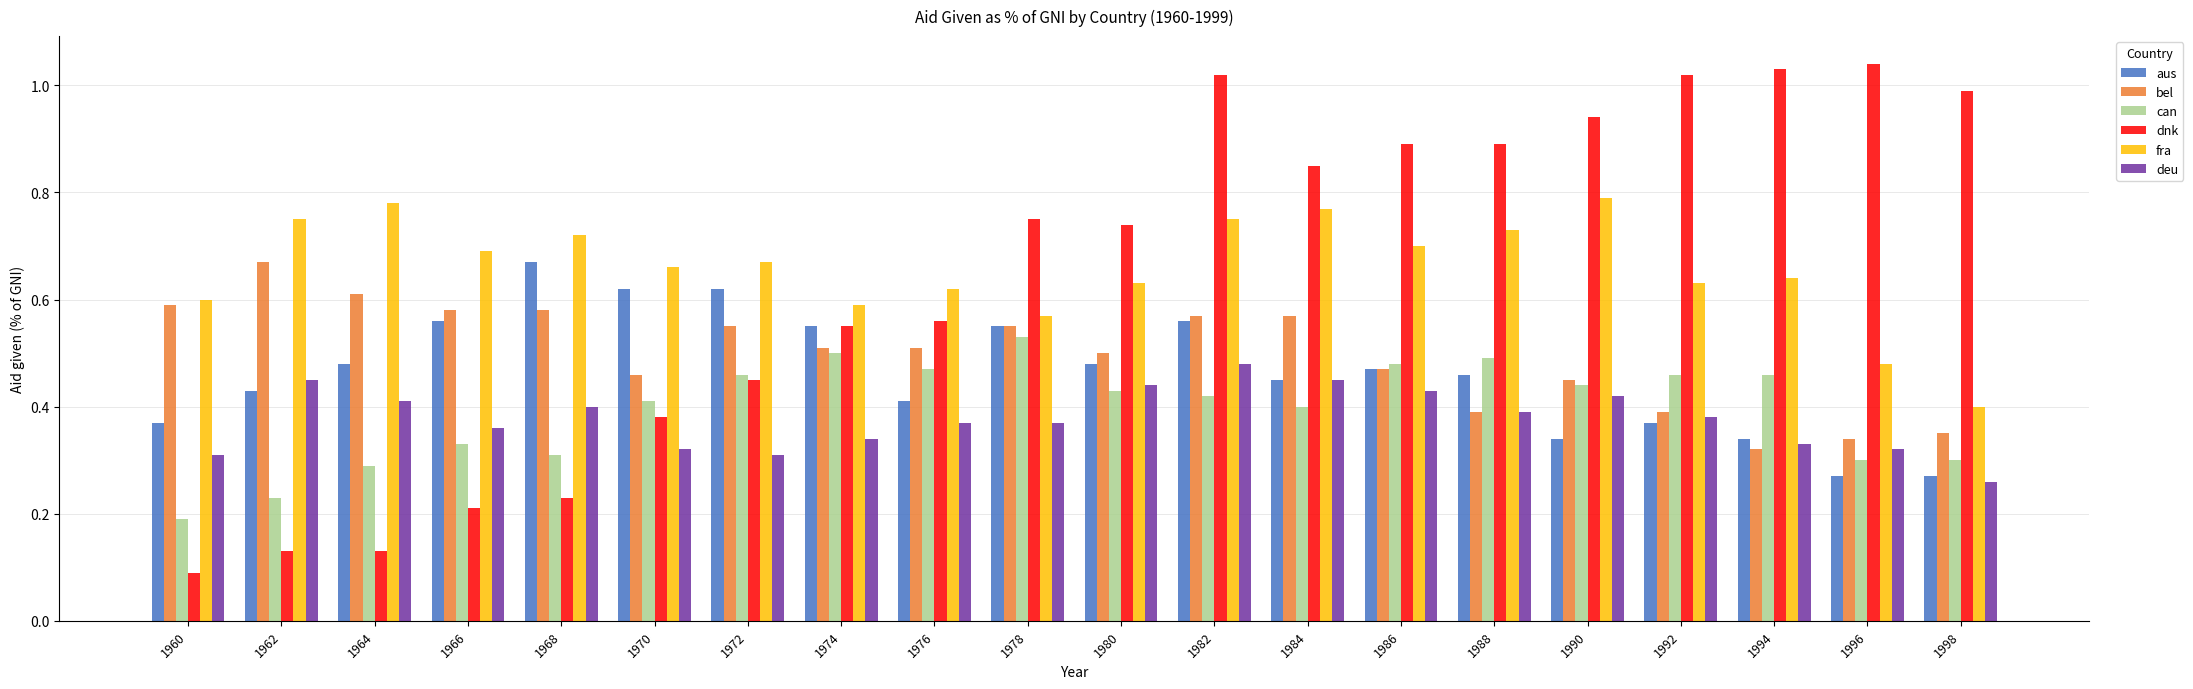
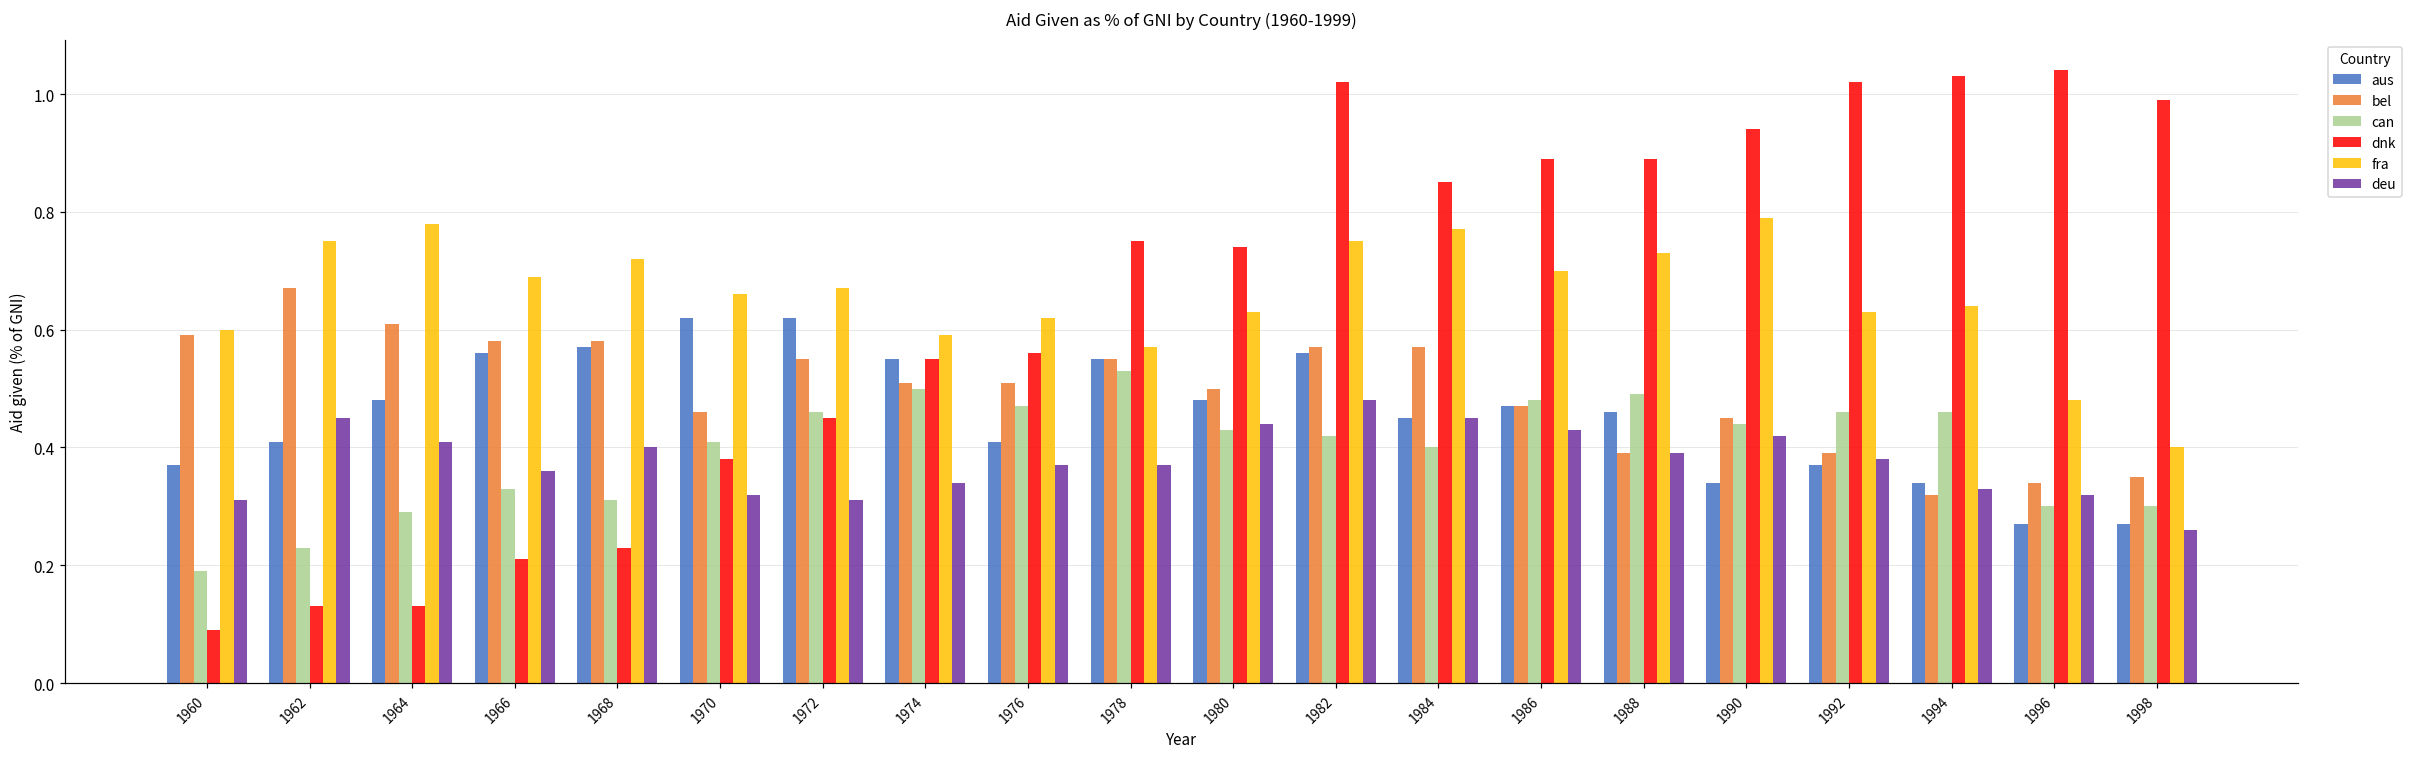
  {
    "aus": {
      "1960": 0.37,
-     "1962": 0.43,
+     "1962": 0.41,
      "1964": 0.48,
      "1966": 0.56,
-     "1968": 0.67,
+     "1968": 0.57,
      "1970": 0.62,
      "1972": 0.62,
      "1974": 0.55,
      "1976": 0.41,
      "1978": 0.55,
      "1980": 0.48,
      "1982": 0.56,
      "1984": 0.45,
      "1986": 0.47,
      "1988": 0.46,
      "1990": 0.34,
      "1992": 0.37,
      "1994": 0.34,
      "1996": 0.27,
      "1998": 0.27
    },
    "bel": {
      "1960": 0.59,
      "1962": 0.67,
      "1964": 0.61,
      "1966": 0.58,
      "1968": 0.58,
      "1970": 0.46,
      "1972": 0.55,
      "1974": 0.51,
      "1976": 0.51,
      "1978": 0.55,
      "1980": 0.50,
      "1982": 0.57,
      "1984": 0.57,
      "1986": 0.47,
      "1988": 0.39,
      "1990": 0.45,
      "1992": 0.39,
      "1994": 0.32,
      "1996": 0.34,
      "1998": 0.35
    },
    "can": {
      "1960": 0.19,
      "1962": 0.23,
      "1964": 0.29,
      "1966": 0.33,
      "1968": 0.31,
      "1970": 0.41,
      "1972": 0.46,
      "1974": 0.50,
      "1976": 0.47,
      "1978": 0.53,
      "1980": 0.43,
      "1982": 0.42,
      "1984": 0.40,
      "1986": 0.48,
      "1988": 0.49,
      "1990": 0.44,
      "1992": 0.46,
      "1994": 0.46,
      "1996": 0.30,
      "1998": 0.30
    },
    "dnk": {
      "1960": 0.09,
      "1962": 0.13,
      "1964": 0.13,
      "1966": 0.21,
      "1968": 0.23,
      "1970": 0.38,
      "1972": 0.45,
      "1974": 0.55,
      "1976": 0.56,
      "1978": 0.75,
      "1980": 0.74,
      "1982": 1.02,
      "1984": 0.85,
      "1986": 0.89,
      "1988": 0.89,
      "1990": 0.94,
      "1992": 1.02,
      "1994": 1.03,
      "1996": 1.04,
      "1998": 0.99
    },
    "fra": {
      "1960": 0.60,
      "1962": 0.75,
      "1964": 0.78,
      "1966": 0.69,
      "1968": 0.72,
      "1970": 0.66,
      "1972": 0.67,
      "1974": 0.59,
      "1976": 0.62,
      "1978": 0.57,
      "1980": 0.63,
      "1982": 0.75,
      "1984": 0.77,
      "1986": 0.70,
      "1988": 0.73,
      "1990": 0.79,
      "1992": 0.63,
      "1994": 0.64,
      "1996": 0.48,
      "1998": 0.40
    },
    "deu": {
      "1960": 0.31,
      "1962": 0.45,
      "1964": 0.41,
      "1966": 0.36,
      "1968": 0.40,
      "1970": 0.32,
      "1972": 0.31,
      "1974": 0.34,
      "1976": 0.37,
      "1978": 0.37,
      "1980": 0.44,
      "1982": 0.48,
      "1984": 0.45,
      "1986": 0.43,
      "1988": 0.39,
      "1990": 0.42,
      "1992": 0.38,
      "1994": 0.33,
      "1996": 0.32,
      "1998": 0.26
    }
  }
